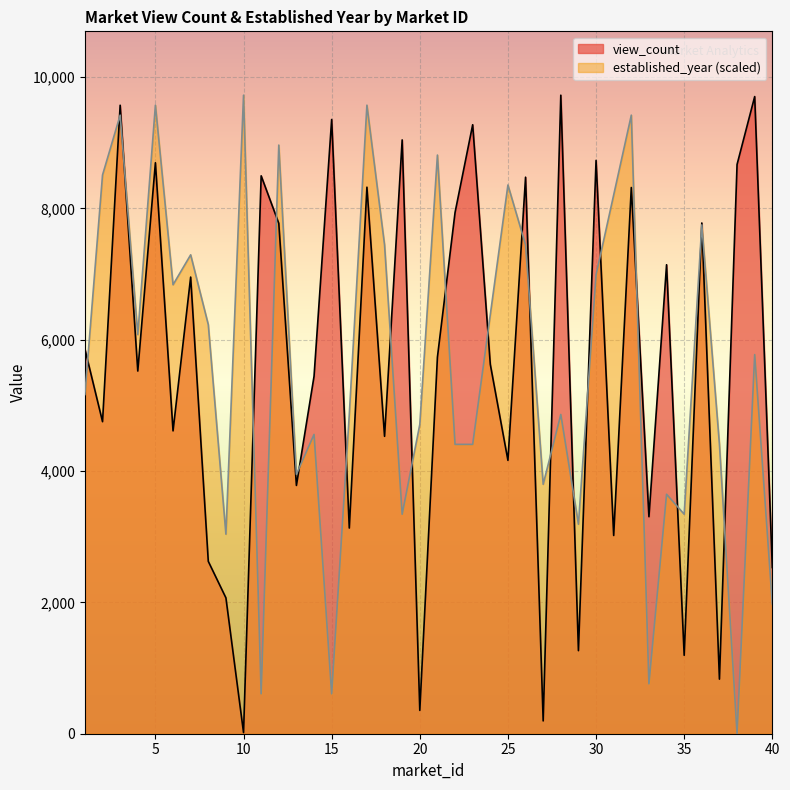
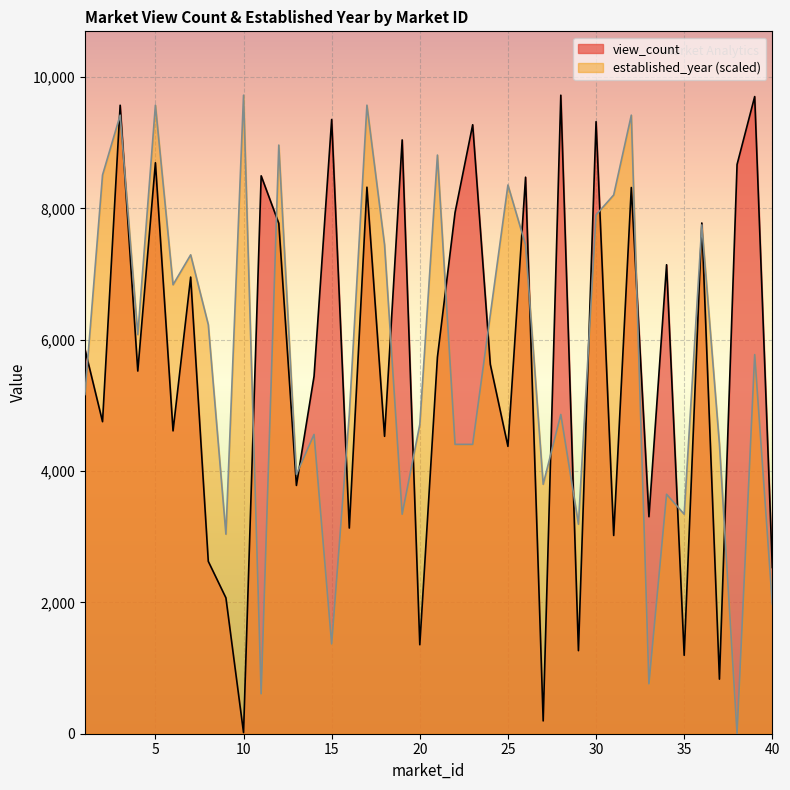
  {
    "view_count": {
      "5": "8,700",
      "10": "0",
      "15": "9,400",
-     "20": "400",
-     "25": "4,200",
-     "30": "8,700",
+     "20": "1,400",
+     "25": "4,400",
+     "30": "9,300",
      "35": "1,200",
      "40": "2,500"
    },
    "established_year (scaled)": {
      "5": "9,600",
      "10": "9,700",
-     "15": "600",
+     "15": "1,400",
      "20": "4,700",
      "25": "8,400",
-     "30": "7,000",
+     "30": "7,900",
      "35": "3,300",
      "40": "2,000"
    }
  }
